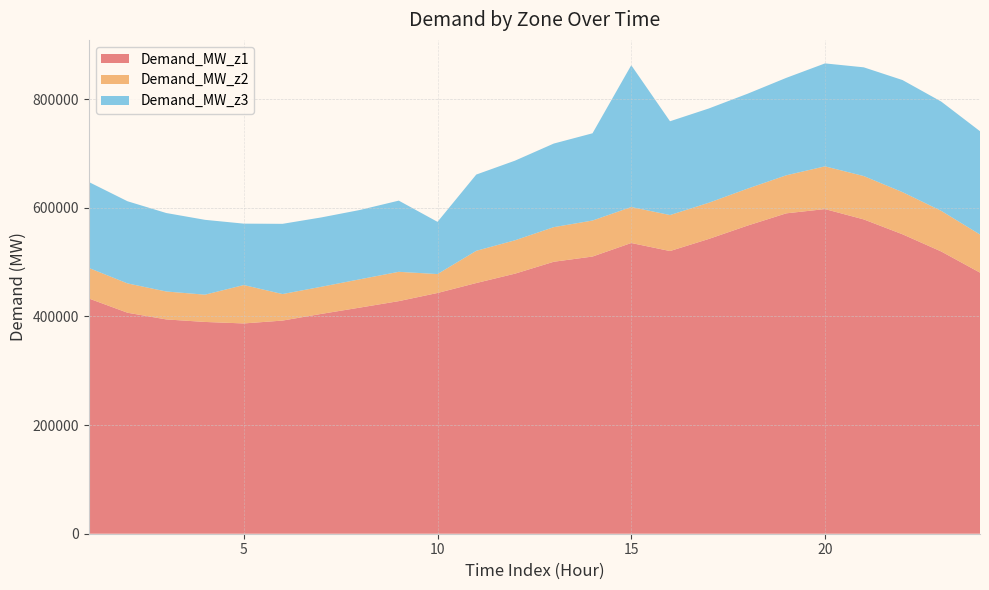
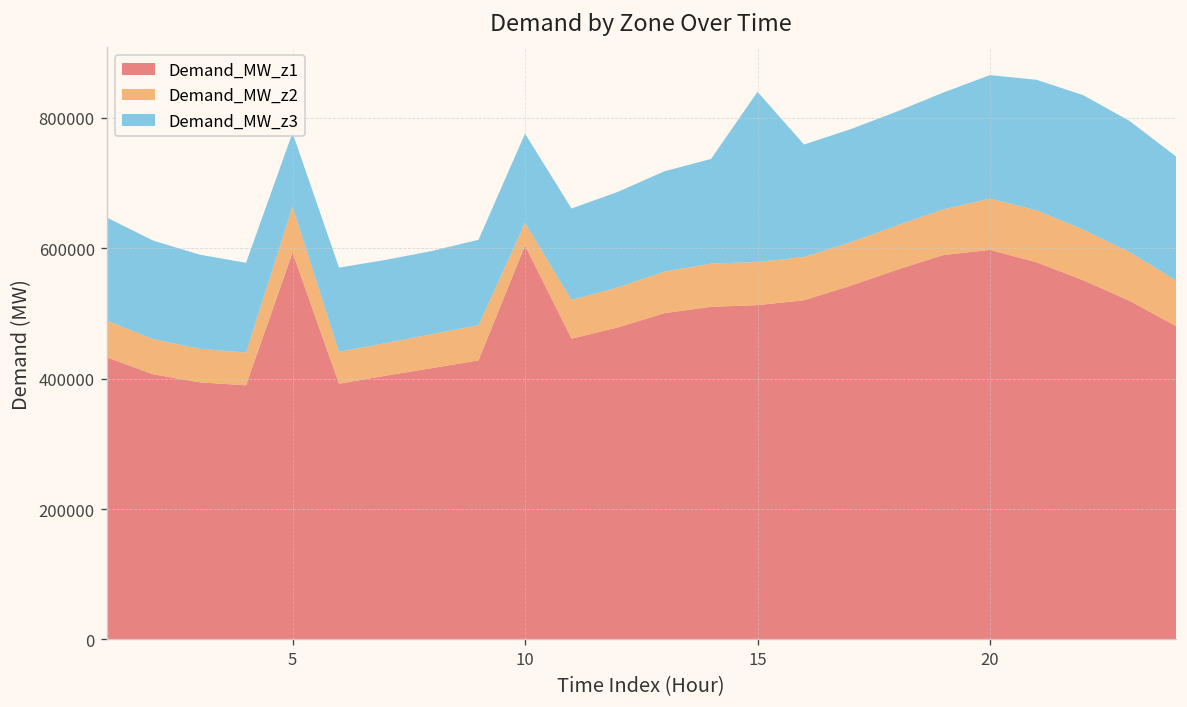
  {
    "Demand_MW_z1": {
-     "5": 390000,
-     "10": 440000,
-     "15": 540000,
+     "5": 590000,
+     "10": 600000,
+     "15": 510000,
      "20": 600000
    },
    "Demand_MW_z2": {
      "5": 70000,
      "10": 30000,
      "15": 70000,
      "20": 80000
    },
    "Demand_MW_z3": {
-     "10": 100000,
+     "10": 140000,
      "15": 260000,
      "20": 190000
    }
  }
